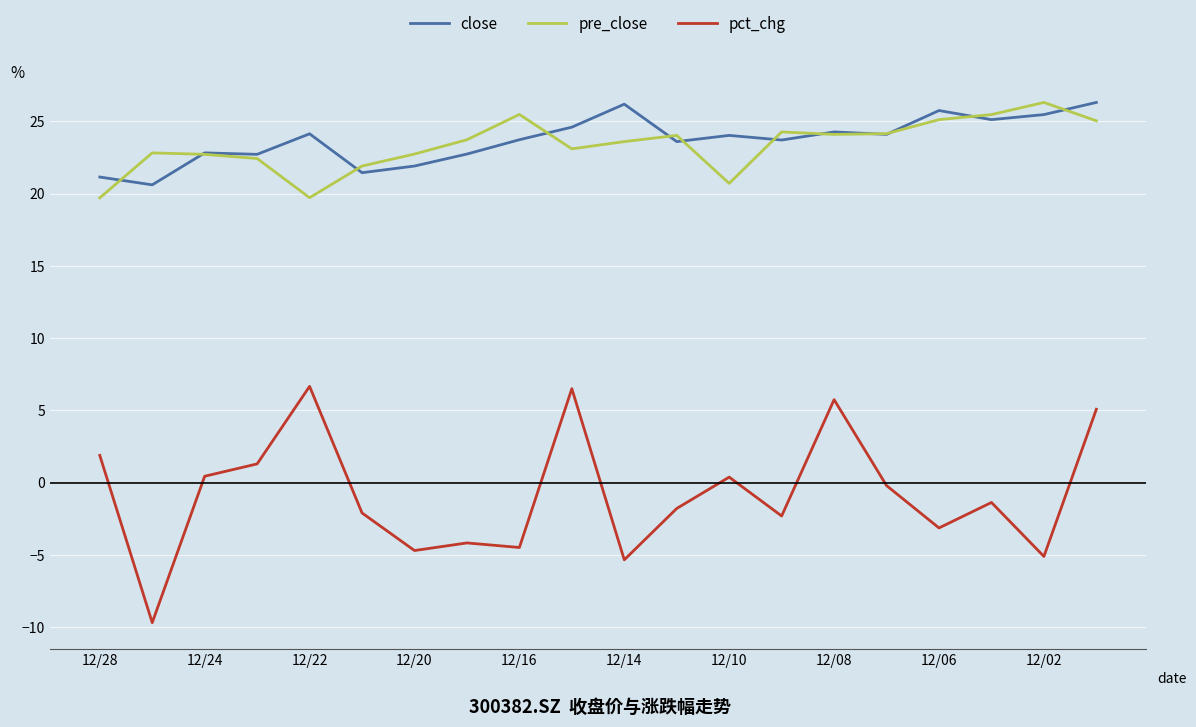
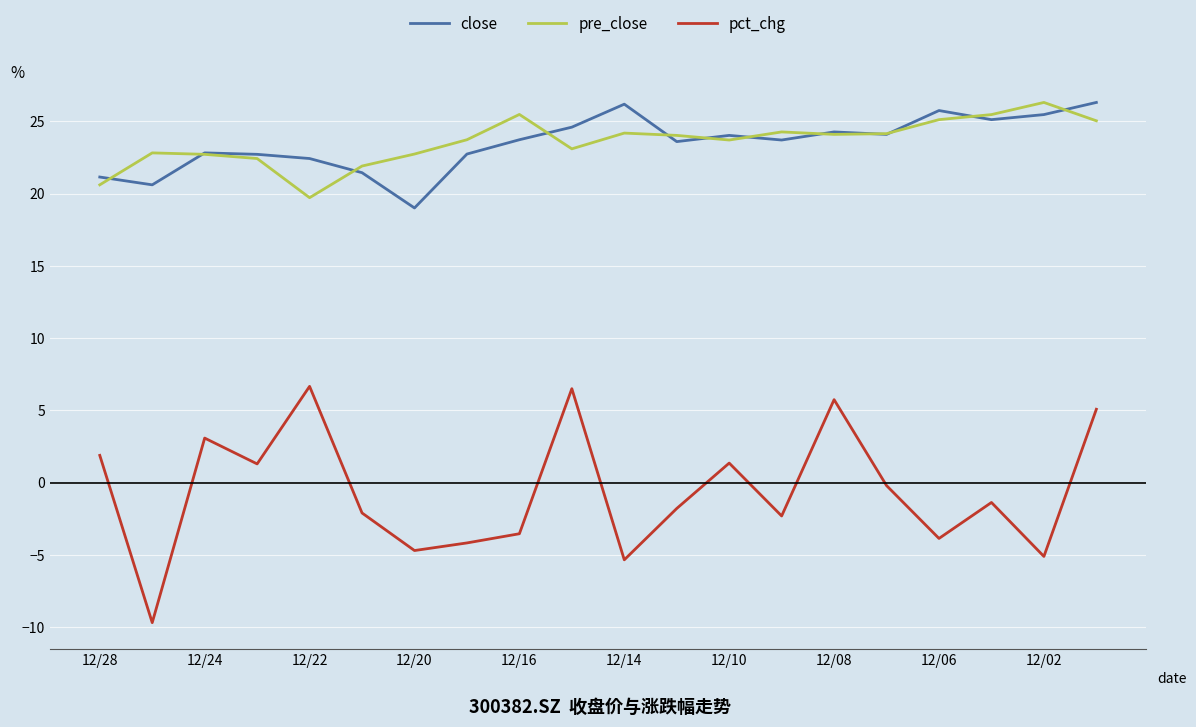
  {
    "close": {
      "12/28": 21.1,
-     "12/22": 24.1,
-     "12/20": 21.9,
+     "12/22": 22.4,
+     "12/20": 19.0,
      "12/16": 23.7,
      "12/14": 26.2,
      "12/10": 24.0,
      "12/06": 25.7,
      "12/02": 25.5
    },
    "pre_close": {
-     "12/28": 19.7,
+     "12/28": 20.6,
      "12/22": 19.7,
      "12/20": 22.7,
      "12/16": 25.5,
-     "12/14": 23.6,
-     "12/10": 20.7,
+     "12/14": 24.2,
+     "12/10": 23.7,
      "12/06": 25.1,
      "12/02": 26.3
    },
    "pct_chg": {
      "12/28": 1.9,
-     "12/24": 0.4,
+     "12/24": 3.1,
      "12/22": 6.7,
      "12/20": -4.7,
-     "12/16": -4.5,
+     "12/16": -3.5,
      "12/14": -5.3,
-     "12/10": 0.4,
+     "12/10": 1.4,
      "12/08": 5.7,
-     "12/06": -3.1,
+     "12/06": -3.9,
      "12/02": -5.1
    }
  }
